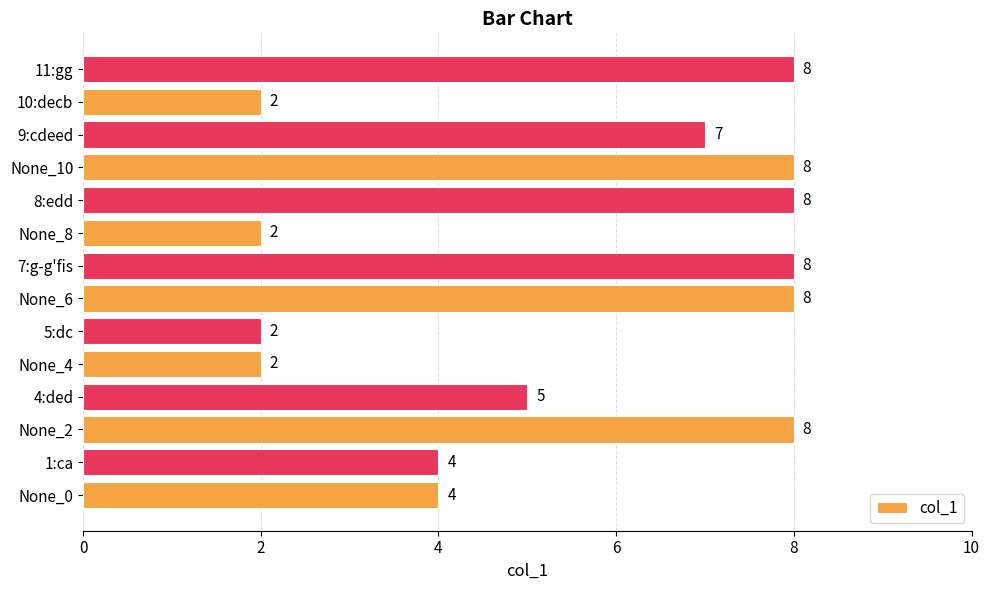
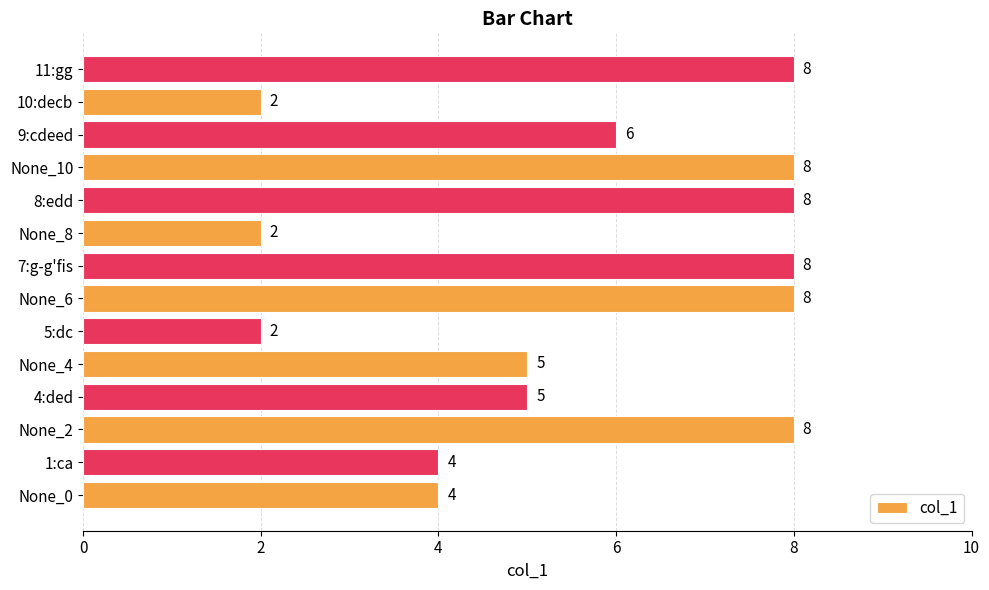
  {
    "11:gg": 8,
    "10:decb": 2,
-   "9:cdeed": 7,
+   "9:cdeed": 6,
    "None_10": 8,
    "8:edd": 8,
    "None_8": 2,
    "7:g-g'fis": 8,
    "None_6": 8,
    "5:dc": 2,
-   "None_4": 2,
+   "None_4": 5,
    "4:ded": 5,
    "None_2": 8,
    "1:ca": 4,
    "None_0": 4
  }
